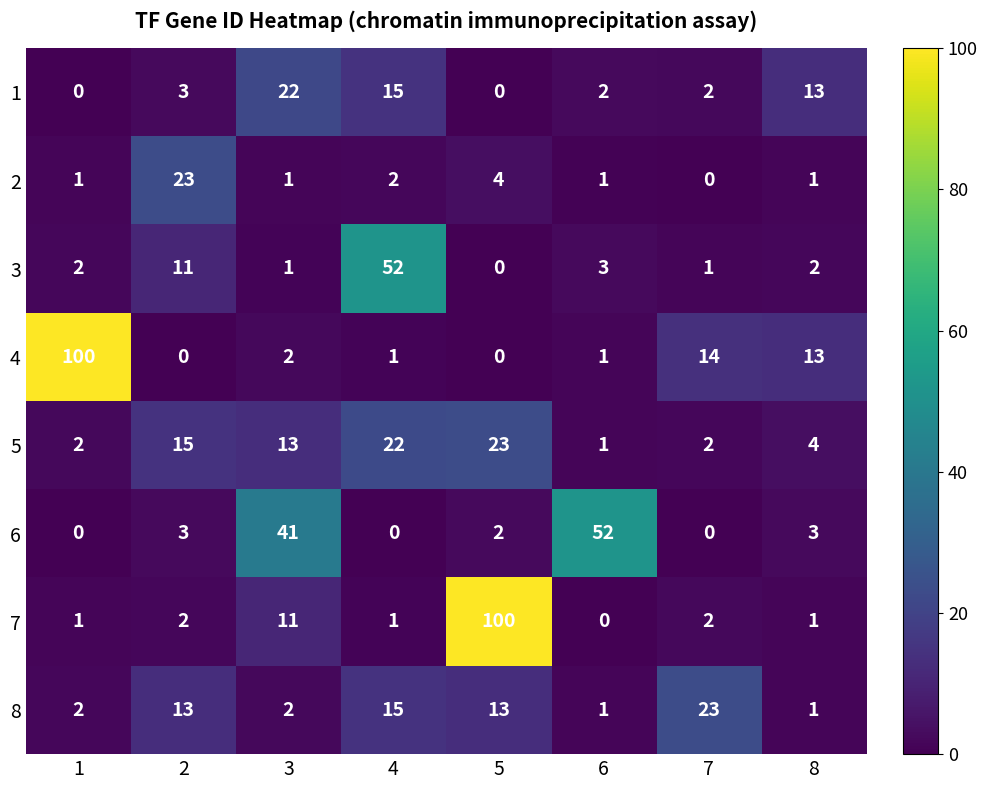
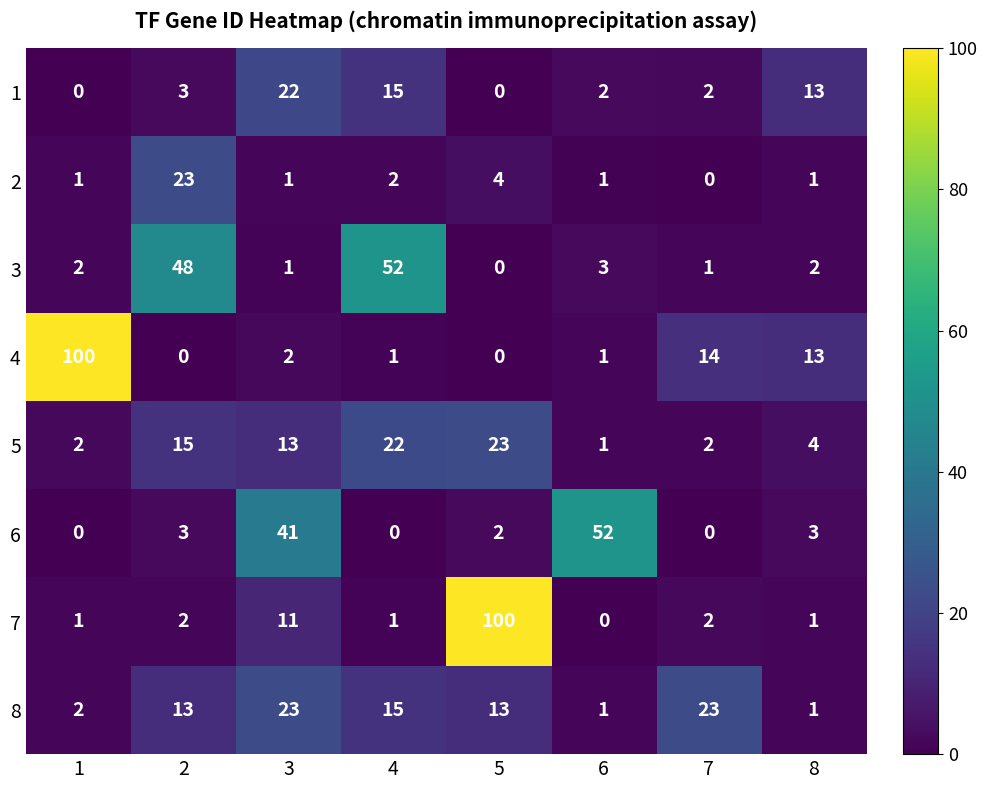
  {
    "1": {
      "1": 0,
      "2": 3,
      "3": 22,
      "4": 15,
      "5": 0,
      "6": 2,
      "7": 2,
      "8": 13
    },
    "2": {
      "1": 1,
      "2": 23,
      "3": 1,
      "4": 2,
      "5": 4,
      "6": 1,
      "7": 0,
      "8": 1
    },
    "3": {
      "1": 2,
-     "2": 11,
+     "2": 48,
      "3": 1,
      "4": 52,
      "5": 0,
      "6": 3,
      "7": 1,
      "8": 2
    },
    "4": {
      "1": 100,
      "2": 0,
      "3": 2,
      "4": 1,
      "5": 0,
      "6": 1,
      "7": 14,
      "8": 13
    },
    "5": {
      "1": 2,
      "2": 15,
      "3": 13,
      "4": 22,
      "5": 23,
      "6": 1,
      "7": 2,
      "8": 4
    },
    "6": {
      "1": 0,
      "2": 3,
      "3": 41,
      "4": 0,
      "5": 2,
      "6": 52,
      "7": 0,
      "8": 3
    },
    "7": {
      "1": 1,
      "2": 2,
      "3": 11,
      "4": 1,
      "5": 100,
      "6": 0,
      "7": 2,
      "8": 1
    },
    "8": {
      "1": 2,
      "2": 13,
-     "3": 2,
+     "3": 23,
      "4": 15,
      "5": 13,
      "6": 1,
      "7": 23,
      "8": 1
    }
  }
